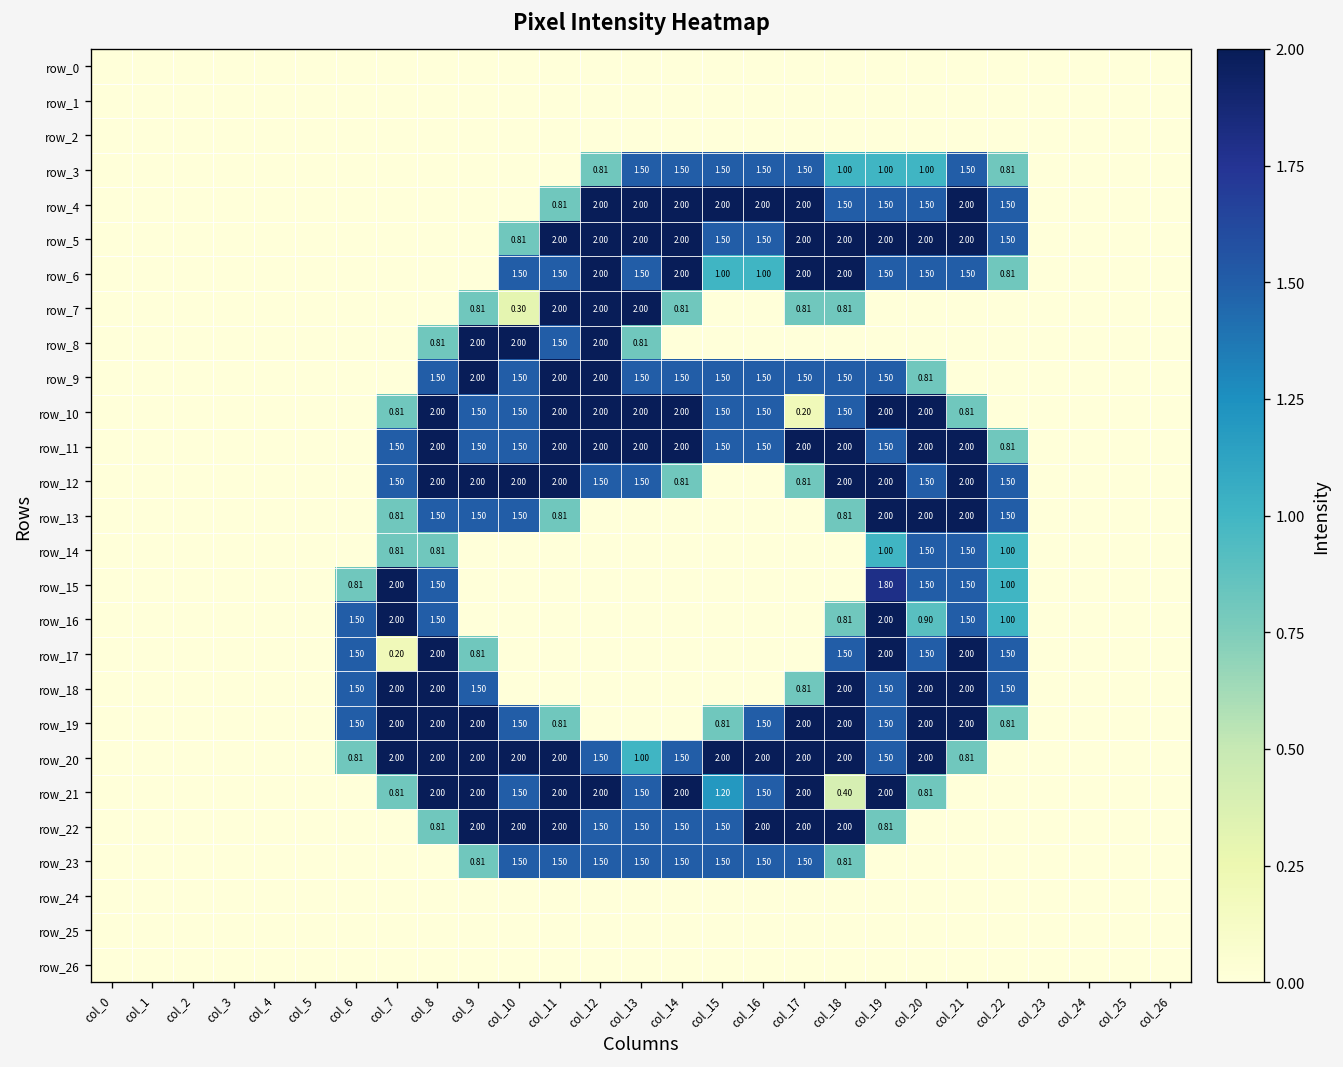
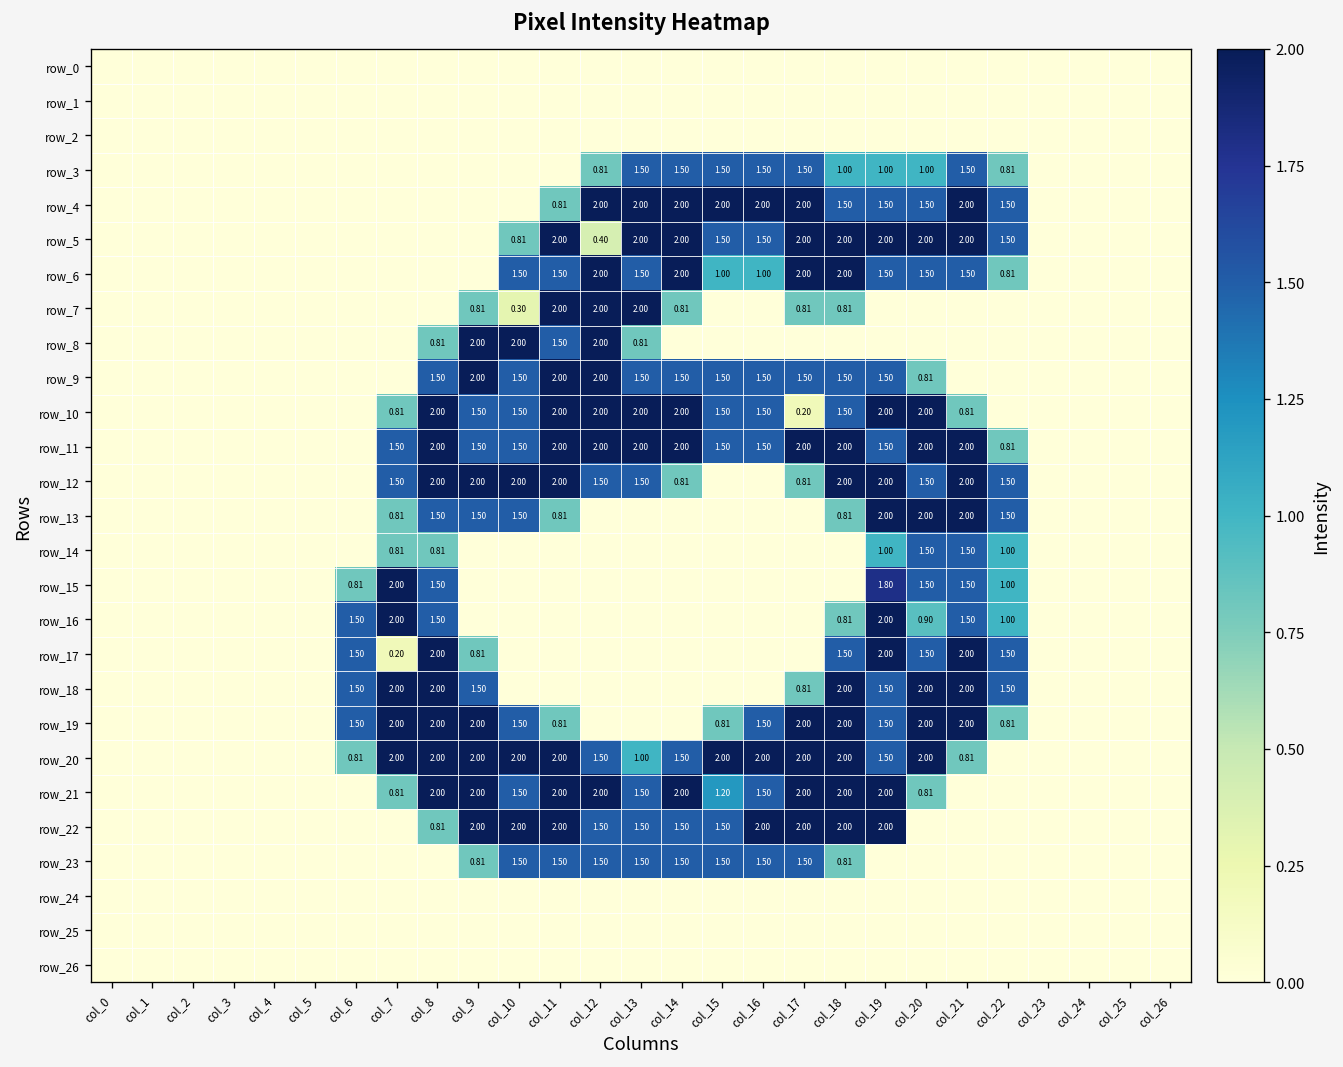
  {
    "row_5": {
      "col_10": 0.81,
      "col_11": 2.00,
-     "col_12": 2.00,
+     "col_12": 0.40,
      "col_13": 2.00,
      "col_14": 2.00,
      "col_15": 1.50,
      "col_16": 1.50,
      "col_17": 2.00,
      "col_18": 2.00,
      "col_19": 2.00,
      "col_20": 2.00,
      "col_21": 2.00,
      "col_22": 1.50
    },
    "row_21": {
      "col_7": 0.81,
      "col_8": 2.00,
      "col_9": 2.00,
      "col_10": 1.50,
      "col_11": 2.00,
      "col_12": 2.00,
      "col_13": 1.50,
      "col_14": 2.00,
      "col_15": 1.20,
      "col_16": 1.50,
      "col_17": 2.00,
-     "col_18": 0.40,
+     "col_18": 2.00,
      "col_19": 2.00,
      "col_20": 0.81
    },
    "row_22": {
      "col_8": 0.81,
      "col_9": 2.00,
      "col_10": 2.00,
      "col_11": 2.00,
      "col_12": 1.50,
      "col_13": 1.50,
      "col_14": 1.50,
      "col_15": 1.50,
      "col_16": 2.00,
      "col_17": 2.00,
      "col_18": 2.00,
-     "col_19": 0.81
+     "col_19": 2.00
    }
  }
